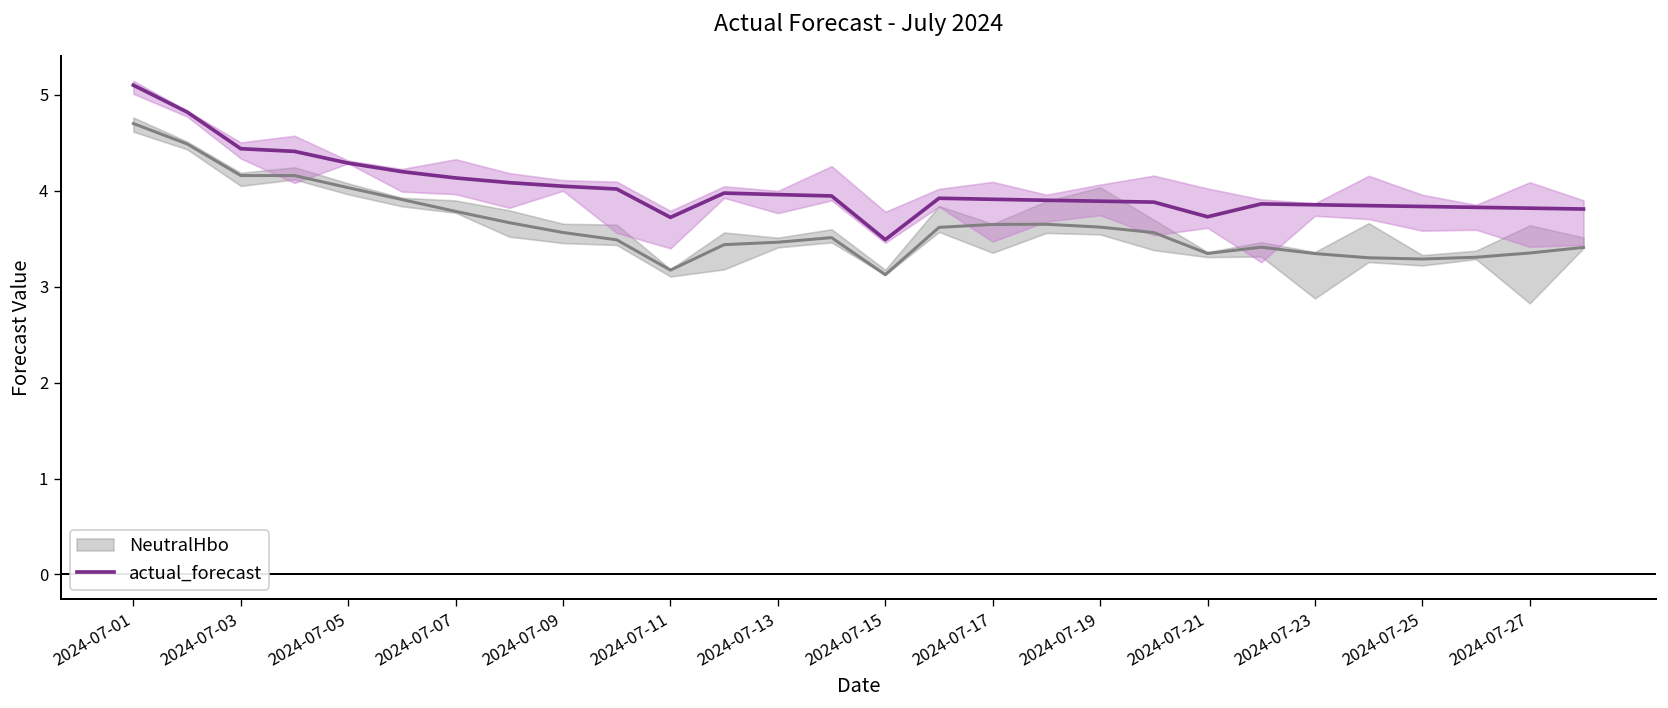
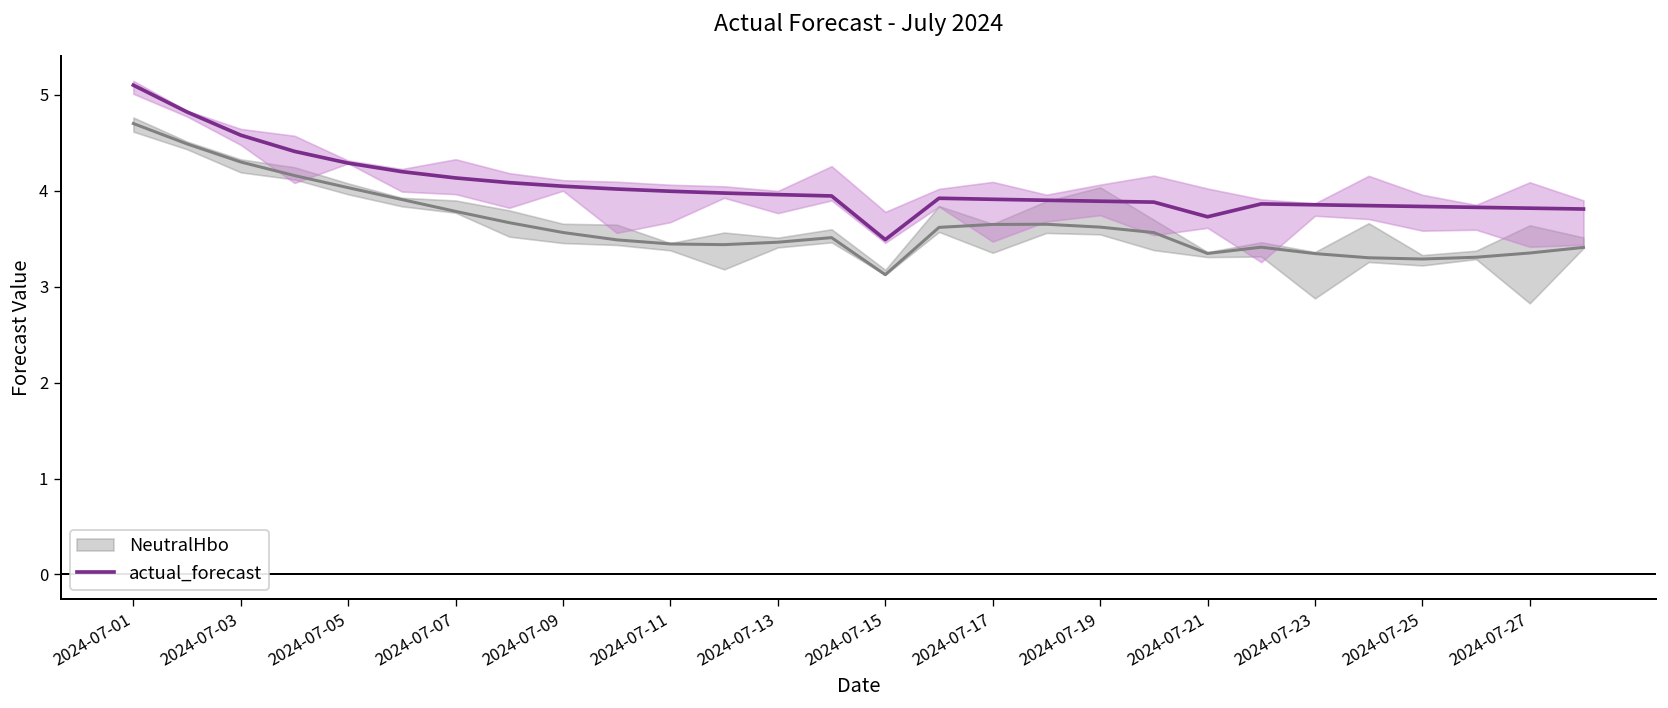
  {
    "actual_forecast": {
      "2024-07-01": 5.1,
-     "2024-07-03": 4.4,
+     "2024-07-03": 4.6,
      "2024-07-07": 4.1,
      "2024-07-09": 4.0,
-     "2024-07-11": 3.7,
+     "2024-07-11": 4.0,
      "2024-07-13": 4.0,
      "2024-07-15": 3.5,
      "2024-07-17": 3.9,
      "2024-07-19": 3.9,
      "2024-07-21": 3.7,
      "2024-07-25": 3.8,
      "2024-07-27": 3.8
    }
  }
